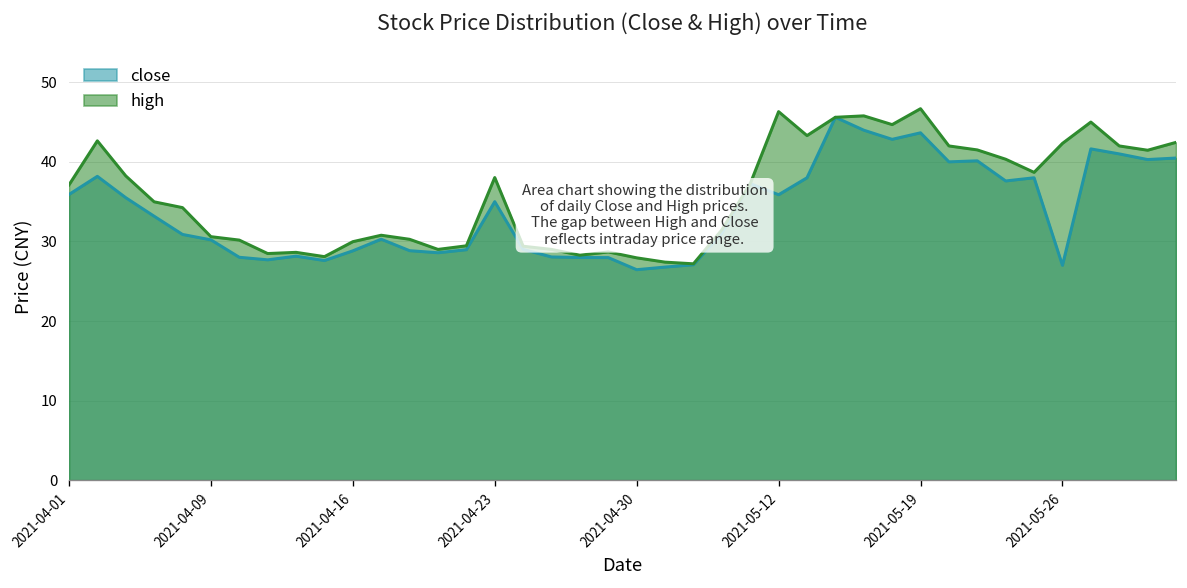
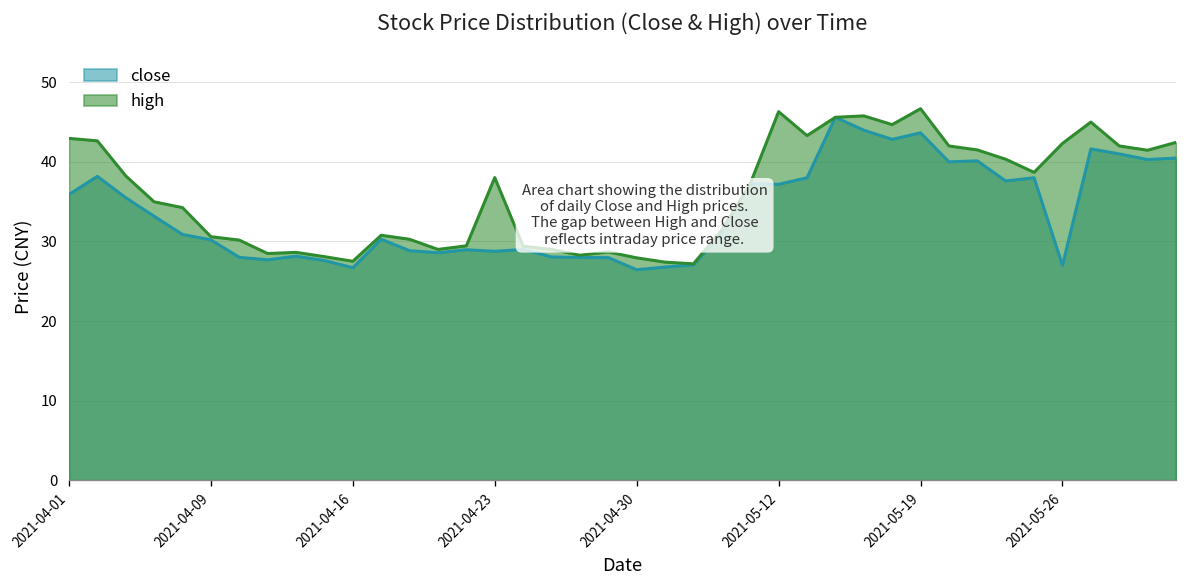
  {
    "close": {
      "2021-04-01": 36,
      "2021-04-09": 30,
-     "2021-04-16": 29,
-     "2021-04-23": 35,
+     "2021-04-16": 27,
+     "2021-04-23": 29,
      "2021-04-30": 26,
-     "2021-05-12": 36,
+     "2021-05-12": 37,
      "2021-05-19": 44,
      "2021-05-26": 27
    },
    "high": {
-     "2021-04-01": 37,
+     "2021-04-01": 43,
      "2021-04-09": 31,
-     "2021-04-16": 30,
+     "2021-04-16": 28,
      "2021-04-23": 38,
      "2021-04-30": 28,
      "2021-05-12": 46,
      "2021-05-19": 47,
      "2021-05-26": 42
    }
  }
